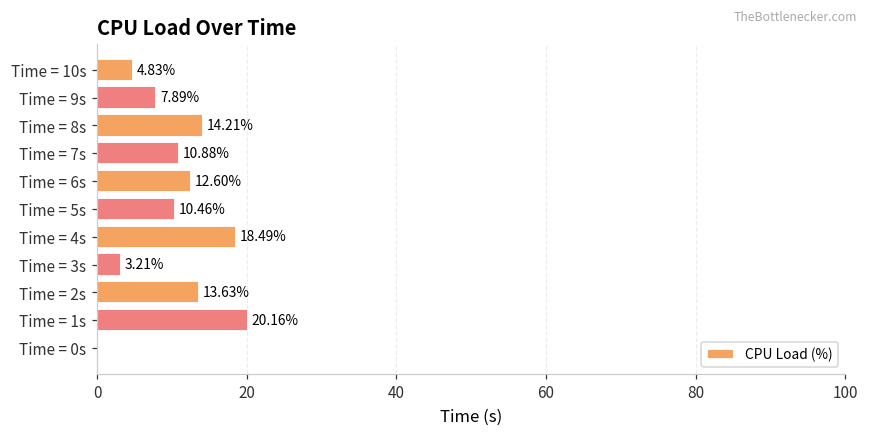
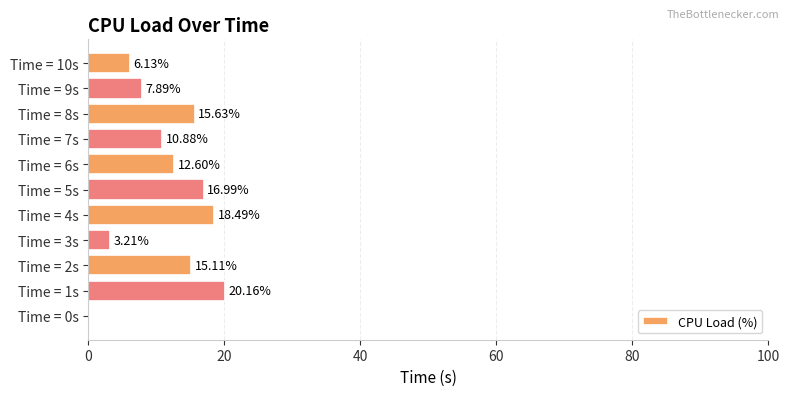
  {
-   "Time = 10s": "4.83%",
+   "Time = 10s": "6.13%",
    "Time = 9s": "7.89%",
-   "Time = 8s": "14.21%",
+   "Time = 8s": "15.63%",
    "Time = 7s": "10.88%",
    "Time = 6s": "12.60%",
-   "Time = 5s": "10.46%",
+   "Time = 5s": "16.99%",
    "Time = 4s": "18.49%",
    "Time = 3s": "3.21%",
-   "Time = 2s": "13.63%",
+   "Time = 2s": "15.11%",
    "Time = 1s": "20.16%"
  }
